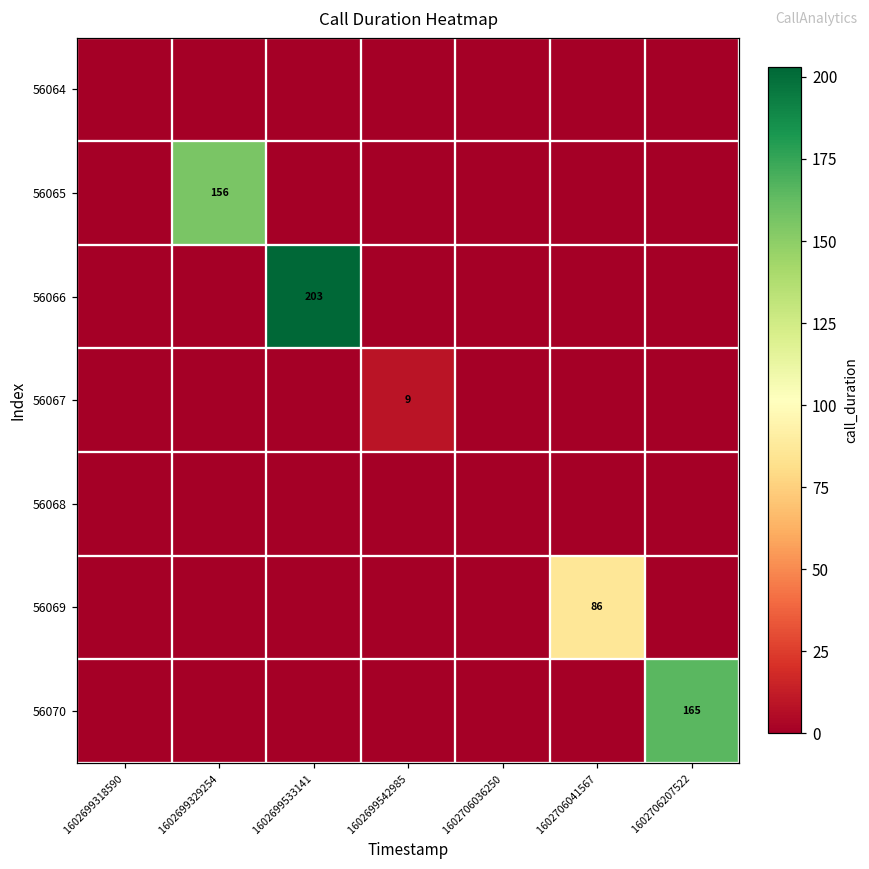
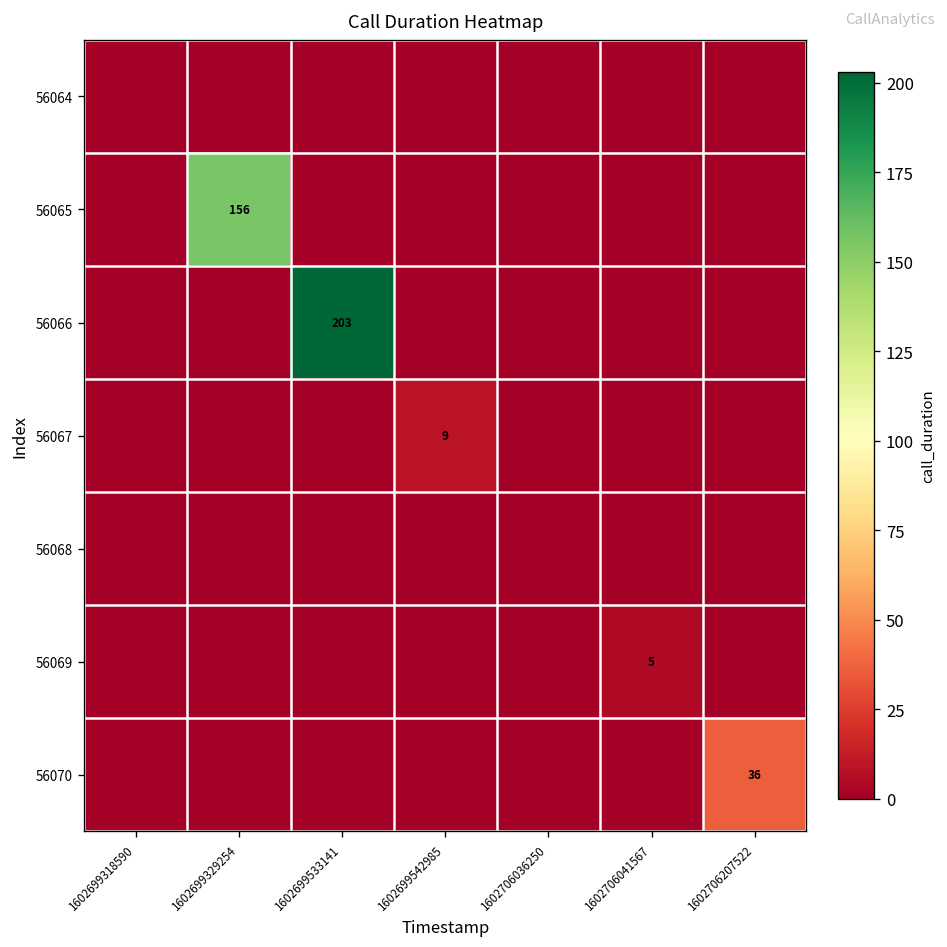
  {
    "56065": {
      "1602699329254": 156
    },
    "56066": {
      "1602699533141": 203
    },
    "56067": {
      "1602699542985": 9
    },
    "56069": {
-     "1602706041567": 86
+     "1602706041567": 5
    },
    "56070": {
-     "1602706207522": 165
+     "1602706207522": 36
    }
  }
